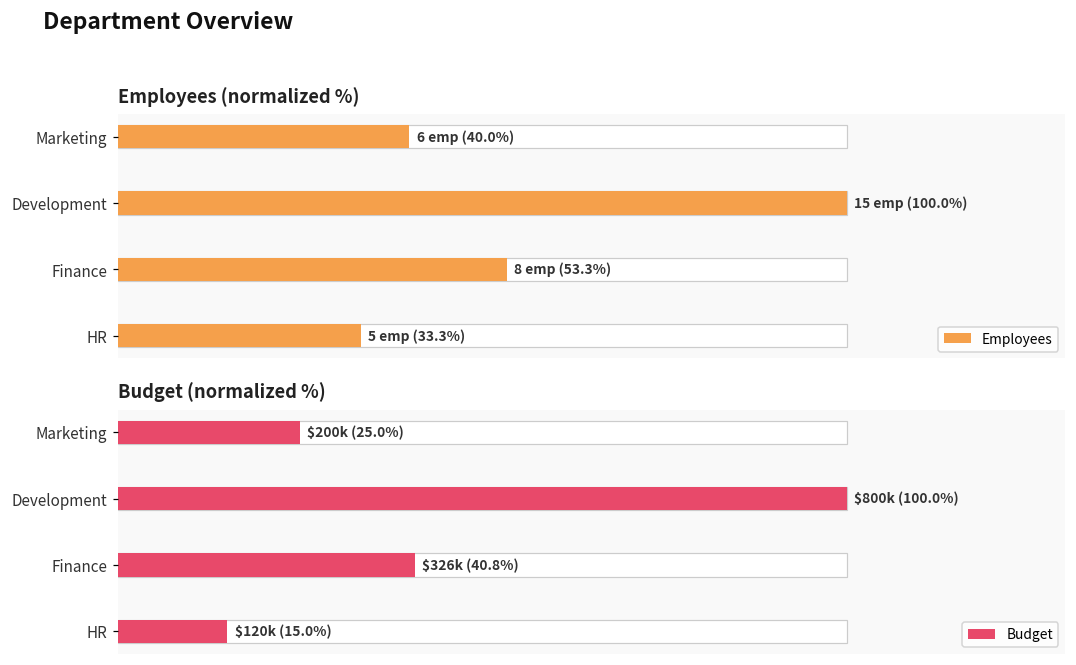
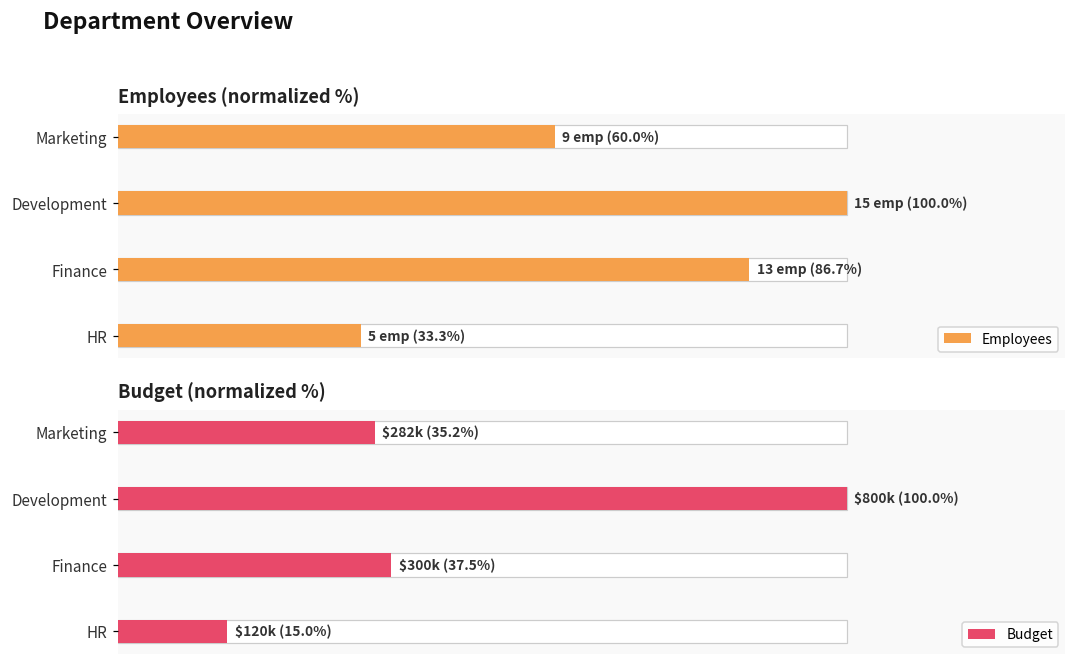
  {
    "Employees (normalized %)": {
      "Employees": {
-       "Marketing": "6 emp (40.0%)",
+       "Marketing": "9 emp (60.0%)",
        "Development": "(100.0%)",
-       "Finance": "8 emp (53.3%)"
+       "Finance": "13 emp (86.7%)"
      }
    },
    "Budget (normalized %)": {
      "Budget": {
-       "Marketing": "$200k (25.0%)",
+       "Marketing": "$282k (35.2%)",
        "Development": "(100.0%)",
-       "Finance": "$326k (40.8%)"
+       "Finance": "$300k (37.5%)"
      }
    }
  }
